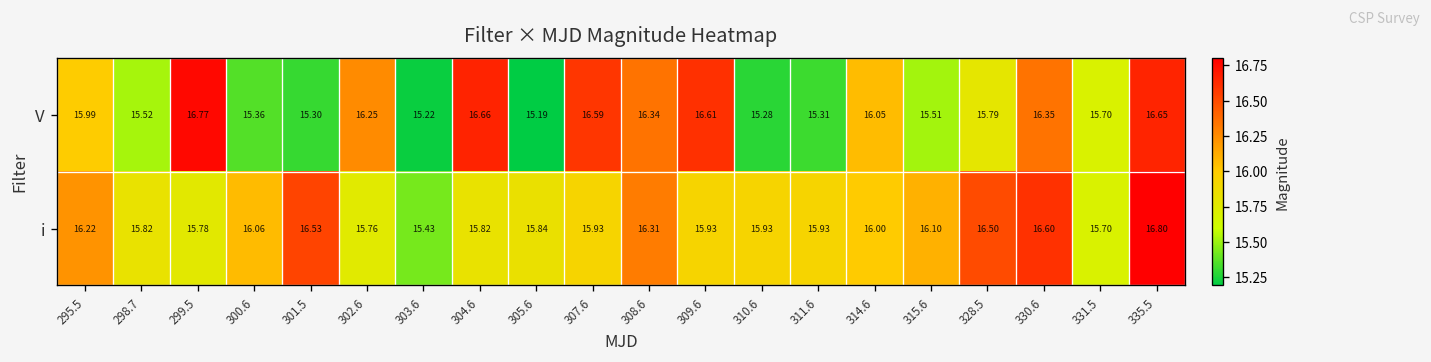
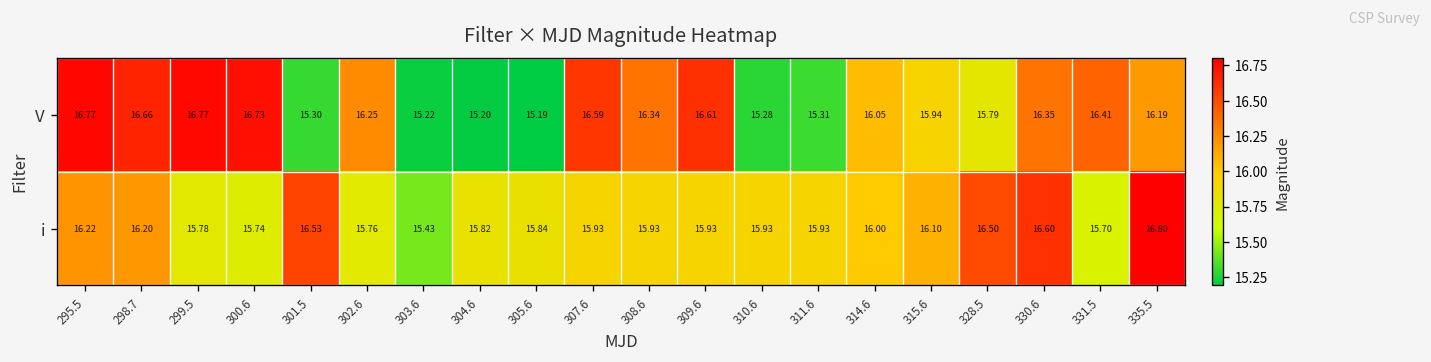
  {
    "V": {
-     "295.5": 15.99,
-     "298.7": 15.52,
+     "295.5": 16.77,
+     "298.7": 16.66,
      "299.5": 16.77,
-     "300.6": 15.36,
+     "300.6": 16.73,
      "301.5": 15.30,
      "302.6": 16.25,
      "303.6": 15.22,
-     "304.6": 16.66,
+     "304.6": 15.20,
      "305.6": 15.19,
      "307.6": 16.59,
      "308.6": 16.34,
      "309.6": 16.61,
      "310.6": 15.28,
      "311.6": 15.31,
      "314.6": 16.05,
-     "315.6": 15.51,
+     "315.6": 15.94,
      "328.5": 15.79,
      "330.6": 16.35,
-     "331.5": 15.70,
-     "335.5": 16.65
+     "331.5": 16.41,
+     "335.5": 16.19
    },
    "i": {
      "295.5": 16.22,
-     "298.7": 15.82,
+     "298.7": 16.20,
      "299.5": 15.78,
-     "300.6": 16.06,
+     "300.6": 15.74,
      "301.5": 16.53,
      "302.6": 15.76,
      "303.6": 15.43,
      "304.6": 15.82,
      "305.6": 15.84,
      "307.6": 15.93,
-     "308.6": 16.31,
+     "308.6": 15.93,
      "309.6": 15.93,
      "310.6": 15.93,
      "311.6": 15.93,
      "314.6": 16.00,
      "315.6": 16.10,
      "328.5": 16.50,
      "330.6": 16.60,
      "331.5": 15.70,
      "335.5": 16.80
    }
  }
